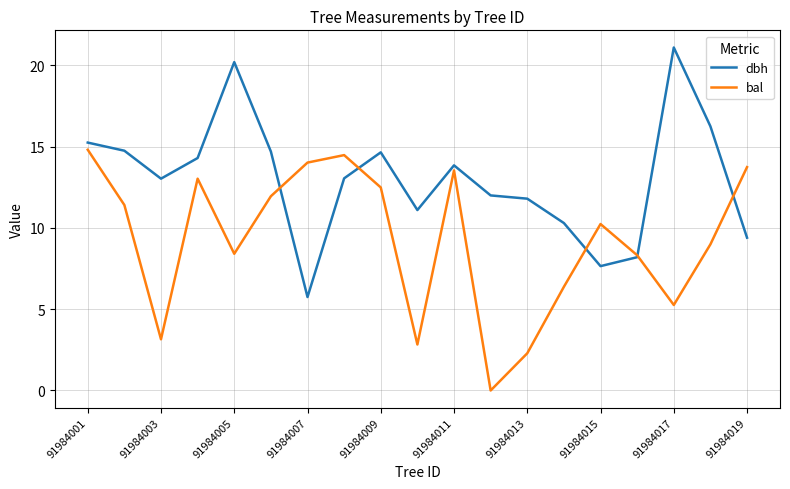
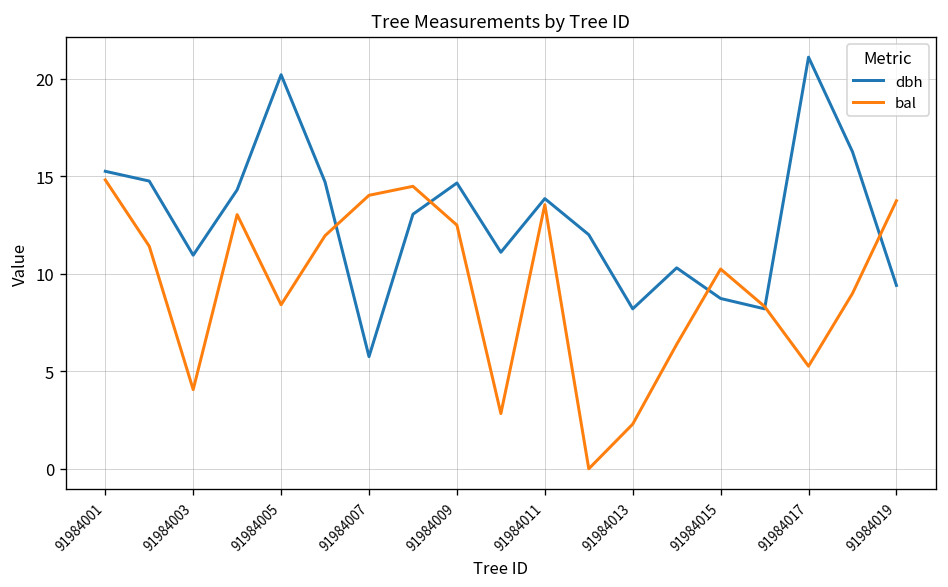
  {
    "dbh": {
      "91984001": 15.3,
-     "91984003": 13.0,
+     "91984003": 11.0,
      "91984005": 20.2,
      "91984007": 5.8,
      "91984009": 14.7,
      "91984011": 13.9,
-     "91984013": 11.8,
-     "91984015": 7.7,
+     "91984013": 8.2,
+     "91984015": 8.7,
      "91984017": 21.1,
      "91984019": 9.4
    },
    "bal": {
      "91984001": 14.8,
-     "91984003": 3.2,
+     "91984003": 4.1,
      "91984005": 8.4,
      "91984007": 14.0,
      "91984009": 12.5,
      "91984011": 13.5,
      "91984013": 2.3,
      "91984015": 10.2,
      "91984017": 5.3,
      "91984019": 13.7
    }
  }
